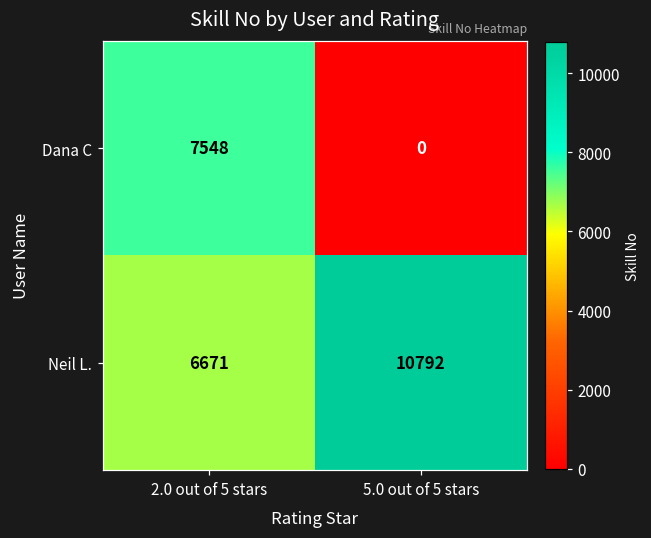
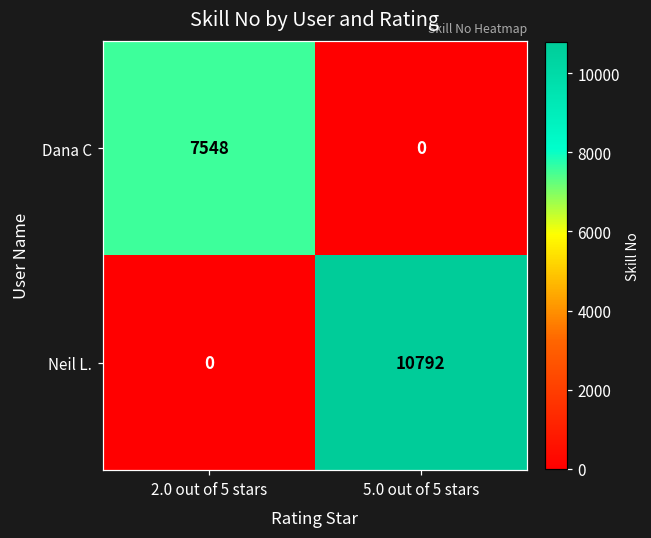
  {
    "Dana C": {
      "2.0 out of 5 stars": 7548,
      "5.0 out of 5 stars": 0
    },
    "Neil L.": {
-     "2.0 out of 5 stars": 6671,
+     "2.0 out of 5 stars": 0,
      "5.0 out of 5 stars": 10792
    }
  }
